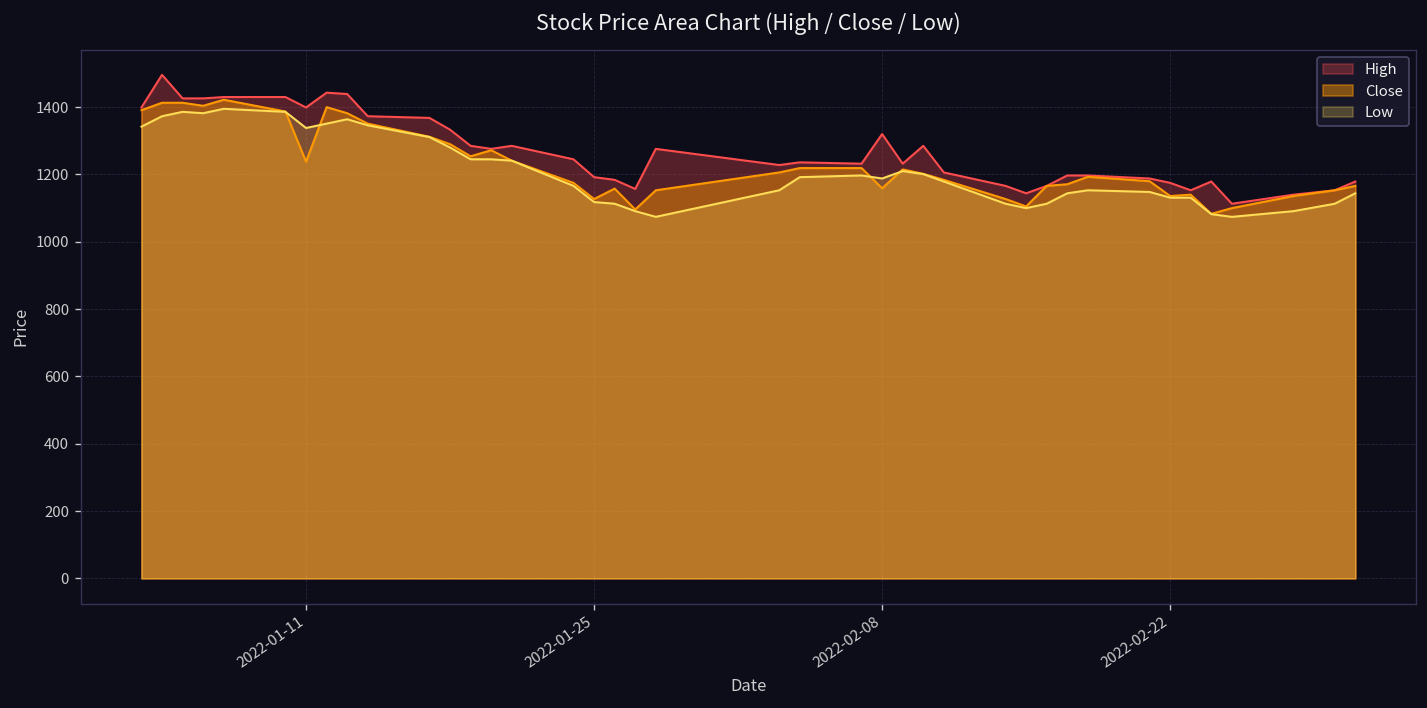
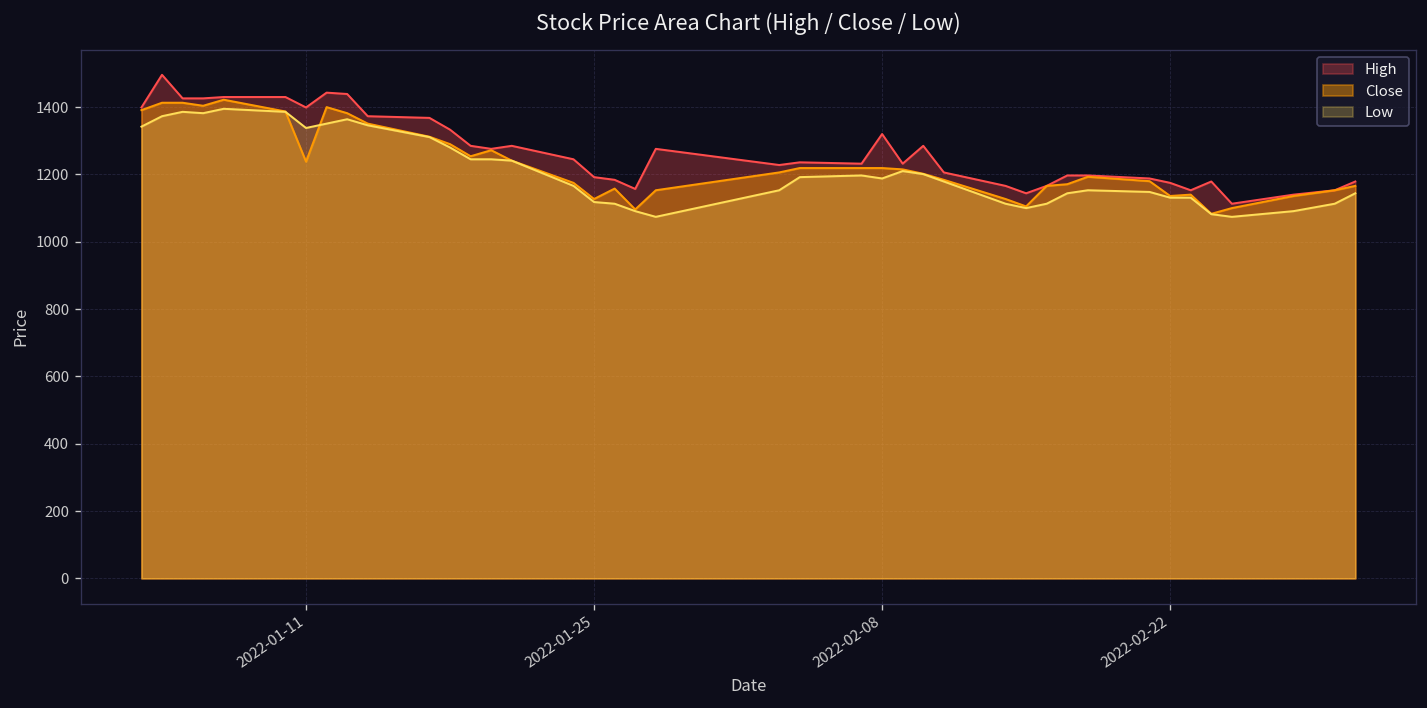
  {
    "Close": {
      "2022-01-11": 1240,
      "2022-01-25": 1130,
-     "2022-02-08": 1160
+     "2022-02-08": 1220
    }
  }
